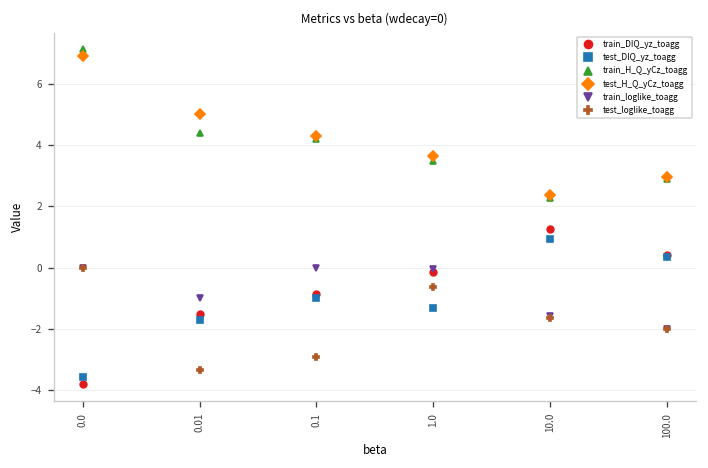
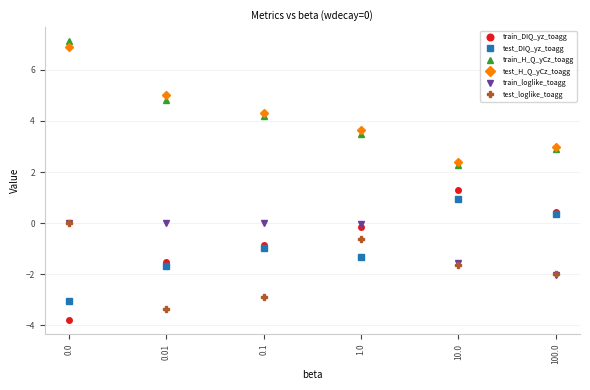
  {
    "train_DIQ_yz_toagg": {
      "0.0": -3.8,
      "0.01": -1.5,
      "0.1": -0.9,
      "1.0": -0.2,
      "10.0": 1.3
    },
    "test_DIQ_yz_toagg": {
-     "0.0": -3.6,
+     "0.0": -3.0,
      "0.01": -1.7,
      "0.1": -1.0,
      "1.0": -1.3,
      "10.0": 0.9
    },
    "train_H_Q_yCz_toagg": {
      "0.0": 7.1,
-     "0.01": 4.4,
+     "0.01": 4.8,
      "0.1": 4.2,
      "1.0": 3.5,
      "10.0": 2.3
    },
    "test_H_Q_yCz_toagg": {
      "0.0": 6.9,
      "0.01": 5.0,
      "0.1": 4.3,
      "1.0": 3.7,
      "10.0": 2.4
    },
    "train_loglike_toagg": {
-     "0.01": -1.0,
+     "0.01": 0.0,
      "0.1": 0.0,
      "1.0": 0.0
    },
    "test_loglike_toagg": {
      "0.01": -3.3,
      "0.1": -2.9,
      "1.0": -0.6
    }
  }
